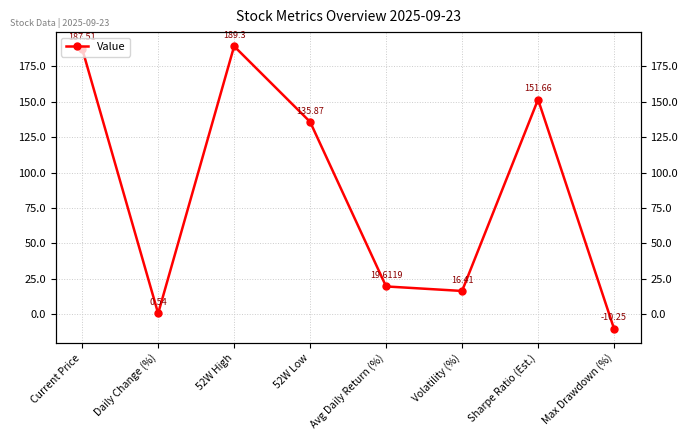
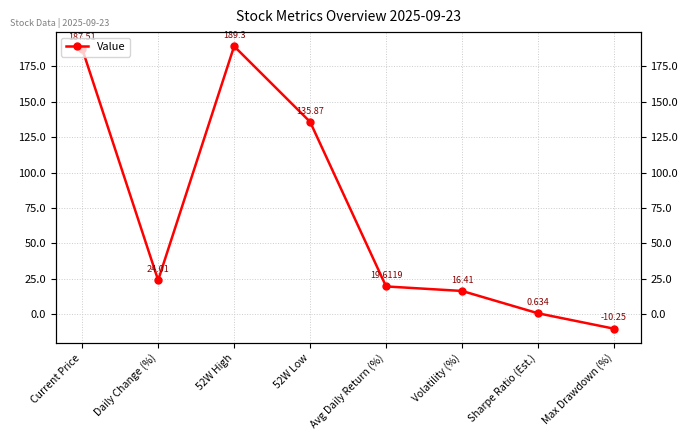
  {
-   "Daily Change (%)": 0.54,
+   "Daily Change (%)": 24.01,
    "52W High": 189.3,
    "52W Low": 135.87,
    "Avg Daily Return (%)": 19.6119,
    "Volatility (%)": 16.41,
-   "Sharpe Ratio (Est.)": 151.66,
+   "Sharpe Ratio (Est.)": 0.634,
    "Max Drawdown (%)": -10.25
  }
